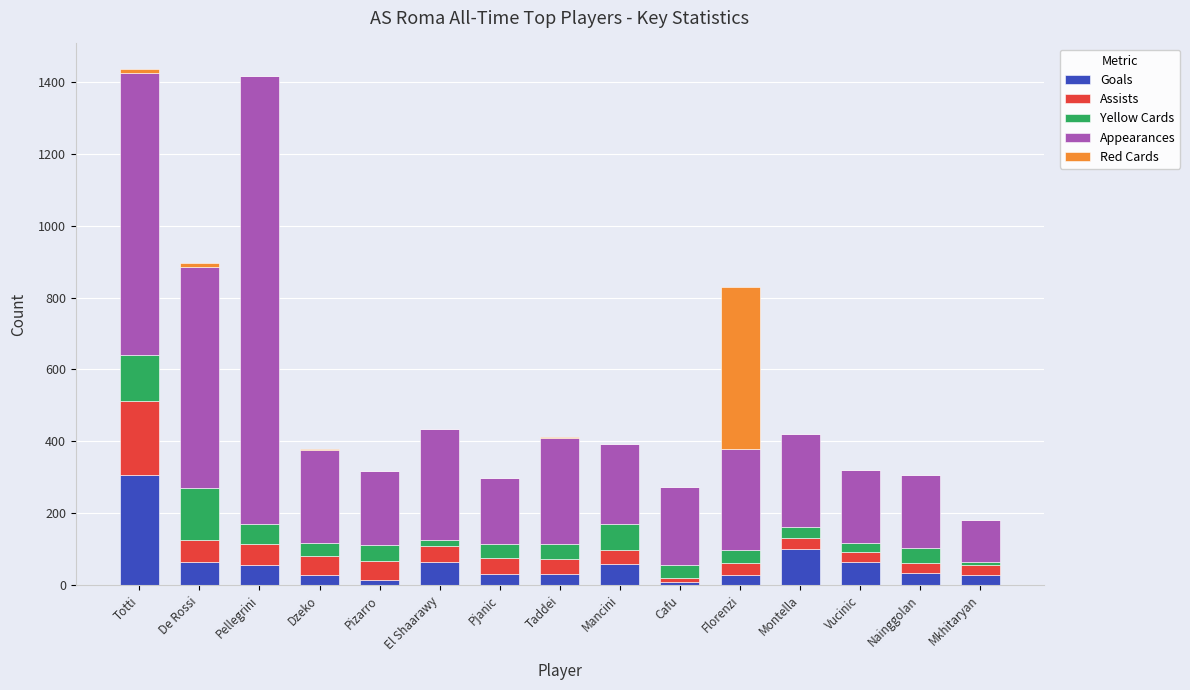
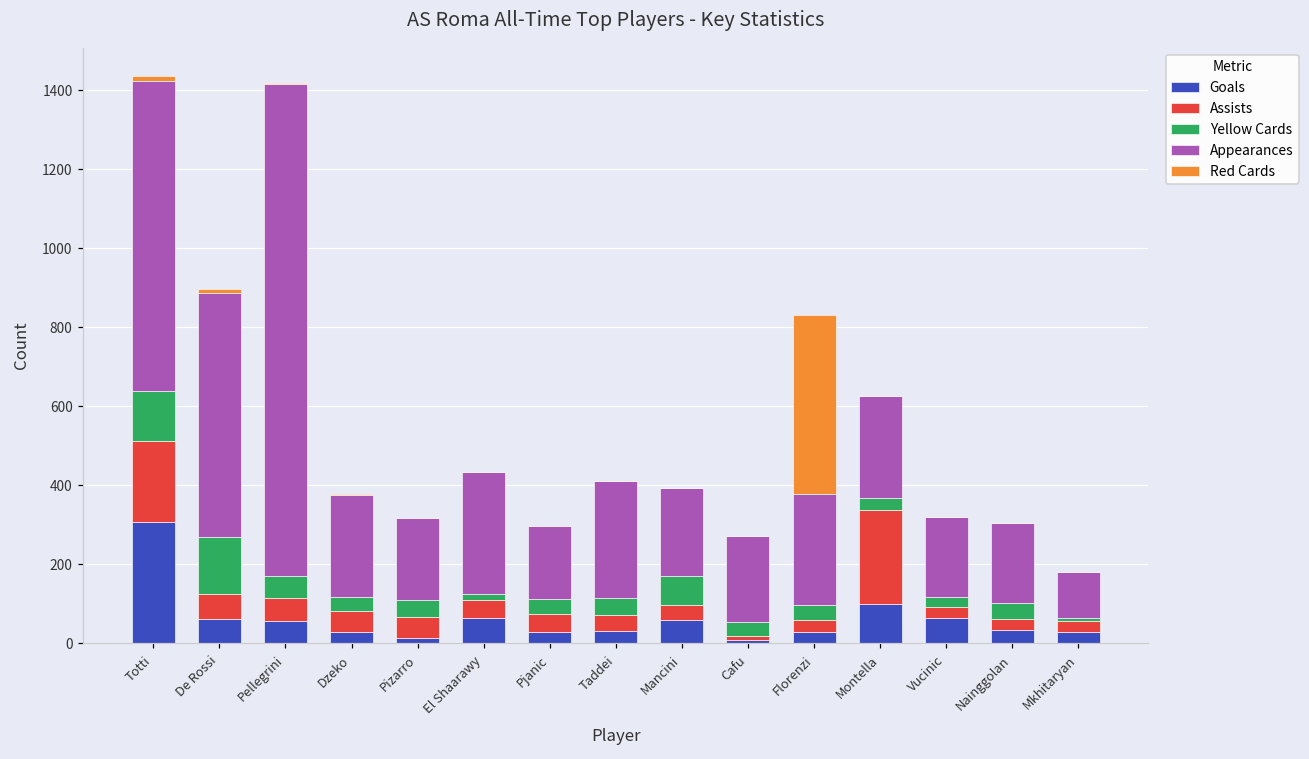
  {
    "Goals": {
      "Totti": 310,
      "De Rossi": 60,
      "Pellegrini": 60,
      "Dzeko": 30,
      "Pizarro": 20,
      "El Shaarawy": 60,
      "Pjanic": 30,
      "Taddei": 30,
      "Mancini": 60,
      "Cafu": 10,
      "Florenzi": 30,
      "Montella": 100,
      "Vucinic": 60,
      "Nainggolan": 30,
      "Mkhitaryan": 30
    },
    "Assists": {
      "Totti": 210,
      "De Rossi": 60,
      "Pellegrini": 60,
      "Dzeko": 50,
      "Pizarro": 50,
      "El Shaarawy": 50,
      "Pjanic": 40,
      "Taddei": 40,
      "Mancini": 40,
      "Cafu": 10,
      "Florenzi": 30,
-     "Montella": 30,
+     "Montella": 240,
      "Vucinic": 30,
      "Nainggolan": 30,
      "Mkhitaryan": 30
    },
    "Yellow Cards": {
      "Totti": 130,
      "De Rossi": 150,
      "Pellegrini": 60,
      "Dzeko": 40,
      "Pizarro": 50,
      "El Shaarawy": 20,
      "Pjanic": 40,
      "Taddei": 40,
      "Mancini": 70,
      "Cafu": 40,
      "Florenzi": 40,
      "Montella": 30,
      "Vucinic": 30,
      "Nainggolan": 40,
      "Mkhitaryan": 10
    },
    "Appearances": {
      "Totti": 790,
      "De Rossi": 620,
      "Pellegrini": 1250,
      "Dzeko": 260,
      "Pizarro": 210,
      "El Shaarawy": 310,
      "Pjanic": 190,
      "Taddei": 300,
      "Mancini": 220,
      "Cafu": 220,
      "Florenzi": 280,
      "Montella": 260,
      "Vucinic": 200,
      "Nainggolan": 200,
      "Mkhitaryan": 120
    },
    "Red Cards": {
      "Totti": 10,
      "De Rossi": 10,
      "Pizarro": 0,
      "El Shaarawy": 0,
      "Pjanic": 0,
      "Mancini": 0,
      "Cafu": 0,
      "Florenzi": 450,
      "Montella": 0,
      "Vucinic": 0,
      "Nainggolan": 0,
      "Mkhitaryan": 0
    }
  }
